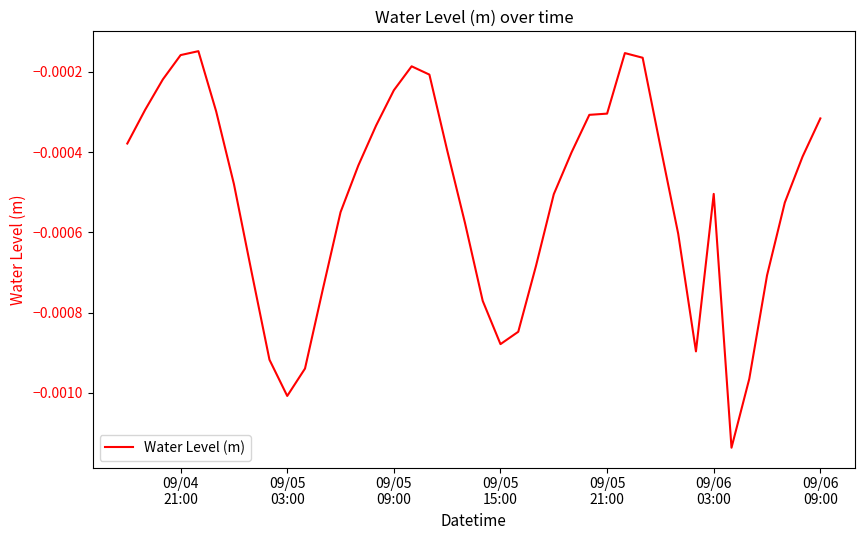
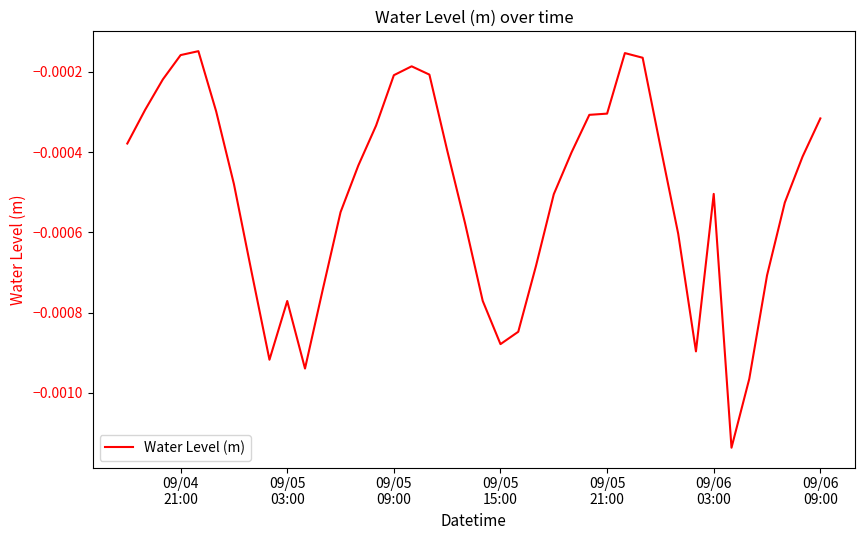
  {
    "09/04 21:00": -0.00016,
-   "09/05 03:00": -0.00101,
-   "09/05 09:00": -0.00025,
+   "09/05 03:00": -0.00077,
+   "09/05 09:00": -0.00021,
    "09/05 15:00": -0.00088,
    "09/05 21:00": -0.00030,
    "09/06 03:00": -0.00050,
    "09/06 09:00": -0.00032
  }
